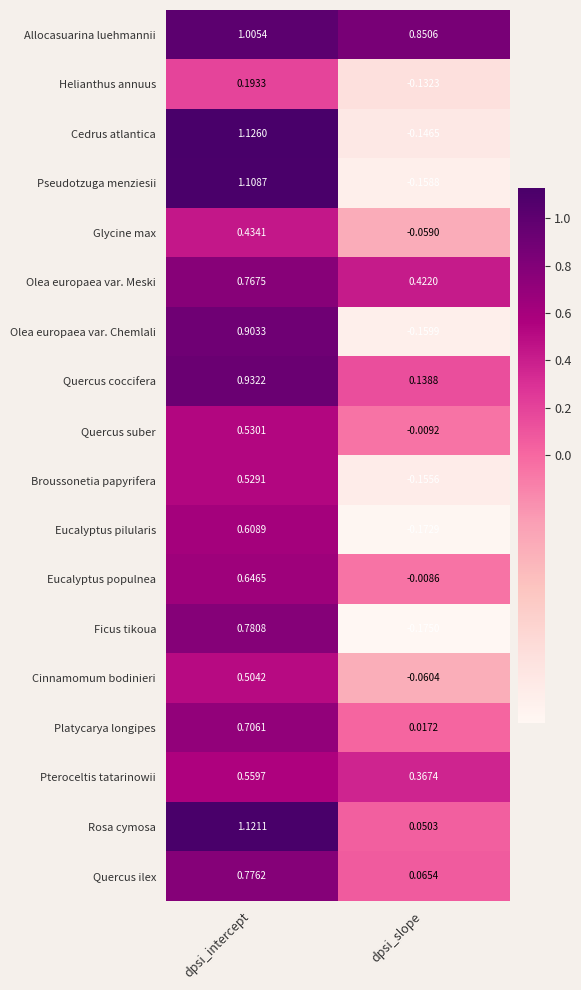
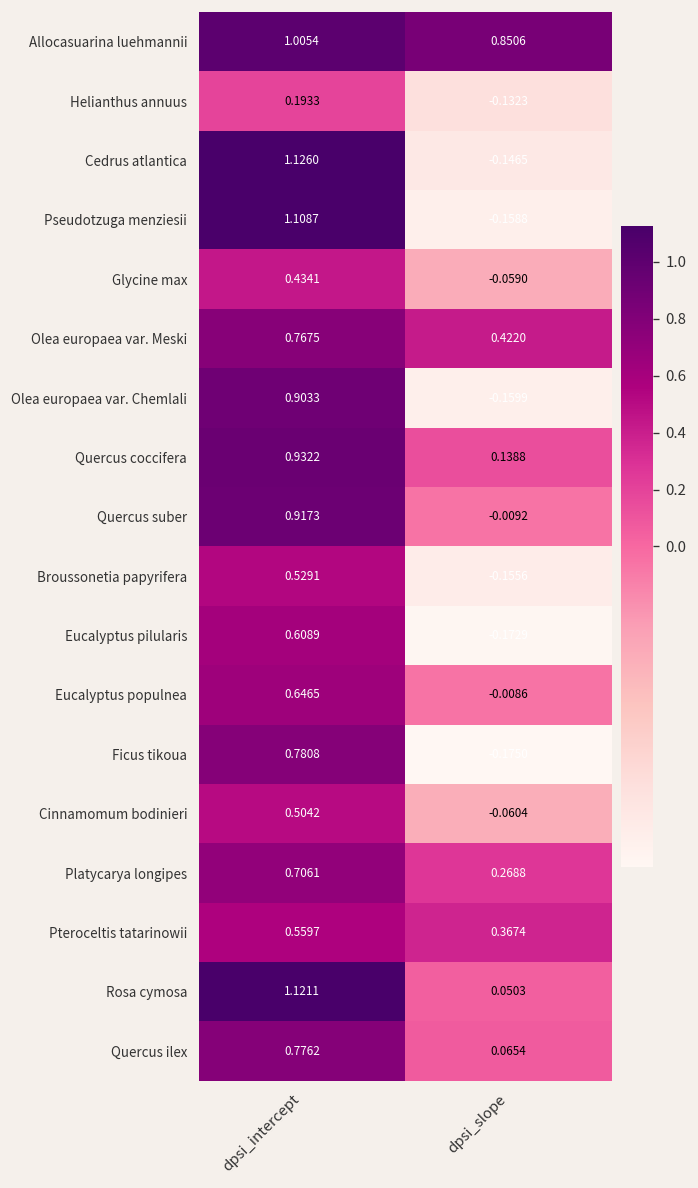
  {
    "Allocasuarina luehmannii": {
      "dpsi_intercept": 1.0054,
      "dpsi_slope": 0.8506
    },
    "Helianthus annuus": {
      "dpsi_intercept": 0.1933
    },
    "Cedrus atlantica": {
      "dpsi_intercept": 1.1260
    },
    "Pseudotzuga menziesii": {
      "dpsi_intercept": 1.1087
    },
    "Glycine max": {
      "dpsi_intercept": 0.4341,
      "dpsi_slope": -0.0590
    },
    "Olea europaea var. Meski": {
      "dpsi_intercept": 0.7675,
      "dpsi_slope": 0.4220
    },
    "Olea europaea var. Chemlali": {
      "dpsi_intercept": 0.9033
    },
    "Quercus coccifera": {
      "dpsi_intercept": 0.9322,
      "dpsi_slope": 0.1388
    },
    "Quercus suber": {
-     "dpsi_intercept": 0.5301,
+     "dpsi_intercept": 0.9173,
      "dpsi_slope": -0.0092
    },
    "Broussonetia papyrifera": {
      "dpsi_intercept": 0.5291
    },
    "Eucalyptus pilularis": {
      "dpsi_intercept": 0.6089
    },
    "Eucalyptus populnea": {
      "dpsi_intercept": 0.6465,
      "dpsi_slope": -0.0086
    },
    "Ficus tikoua": {
      "dpsi_intercept": 0.7808
    },
    "Cinnamomum bodinieri": {
      "dpsi_intercept": 0.5042,
      "dpsi_slope": -0.0604
    },
    "Platycarya longipes": {
      "dpsi_intercept": 0.7061,
-     "dpsi_slope": 0.0172
+     "dpsi_slope": 0.2688
    },
    "Pteroceltis tatarinowii": {
      "dpsi_intercept": 0.5597,
      "dpsi_slope": 0.3674
    },
    "Rosa cymosa": {
      "dpsi_intercept": 1.1211,
      "dpsi_slope": 0.0503
    },
    "Quercus ilex": {
      "dpsi_intercept": 0.7762,
      "dpsi_slope": 0.0654
    }
  }
